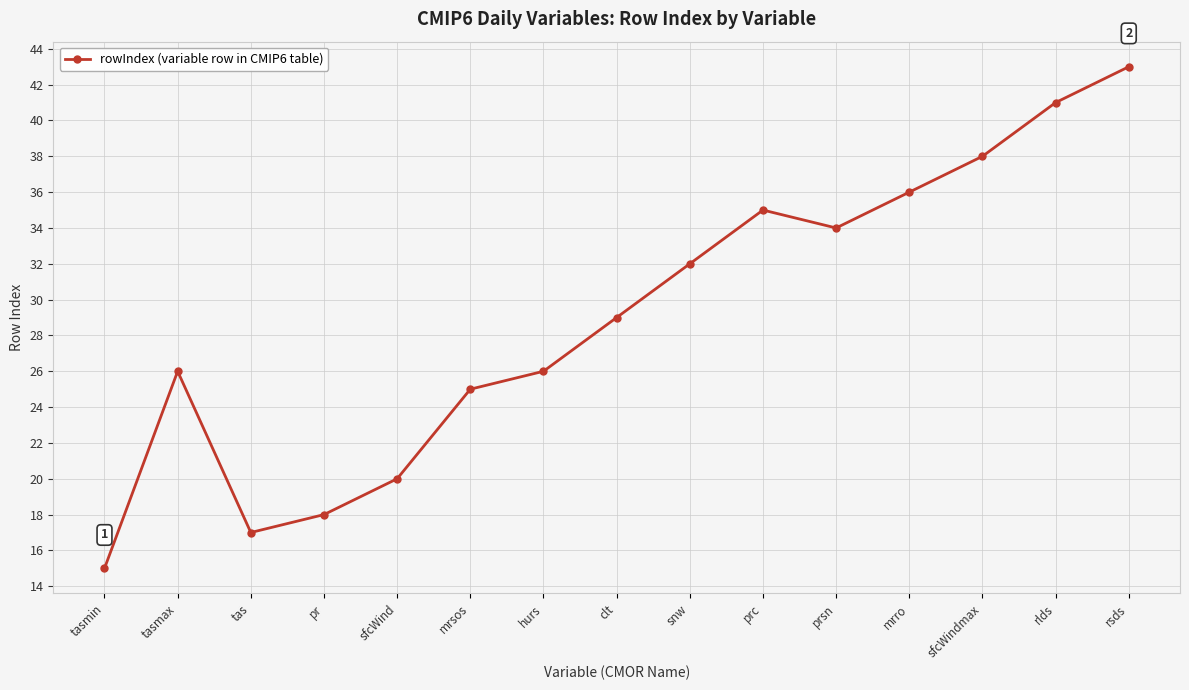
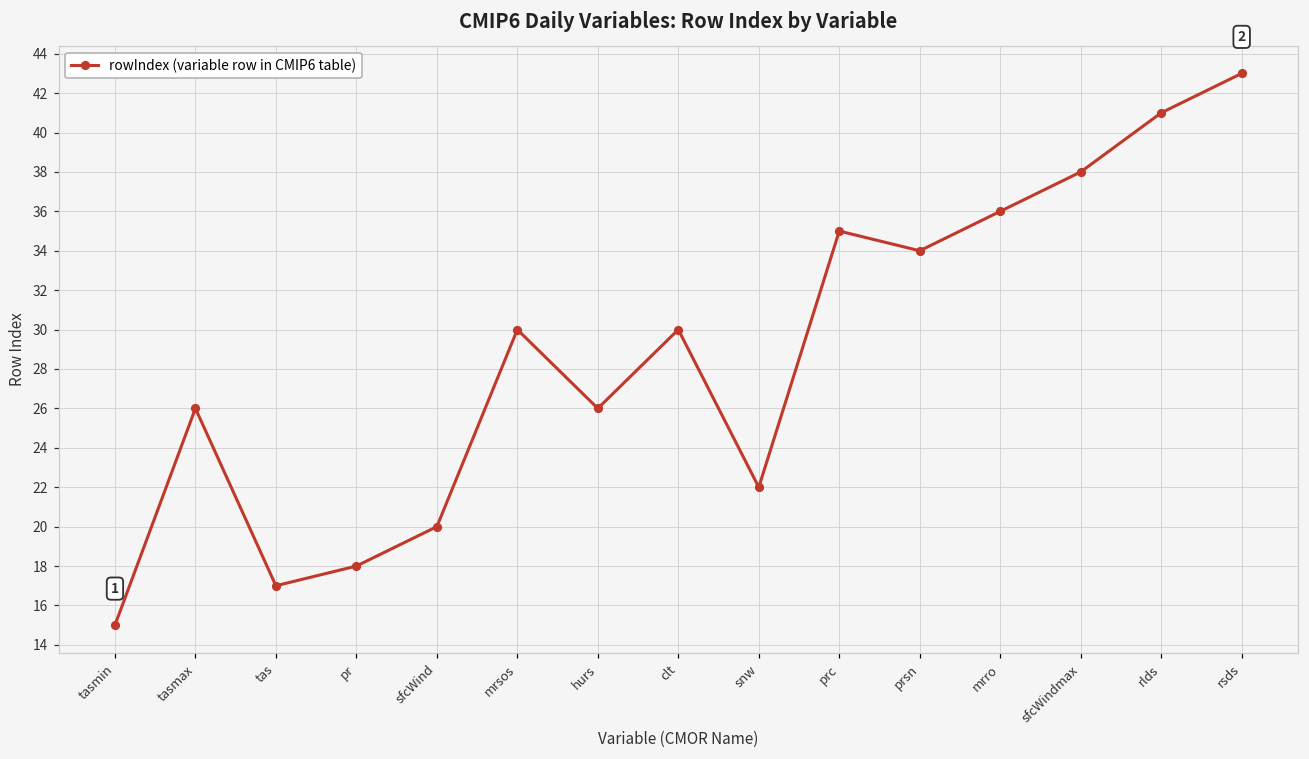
  {
    "tasmin": 15,
    "tasmax": 26,
    "tas": 17,
    "pr": 18,
    "sfcWind": 20,
-   "mrsos": 25,
+   "mrsos": 30,
    "hurs": 26,
-   "clt": 29,
-   "snw": 32,
+   "clt": 30,
+   "snw": 22,
    "prc": 35,
    "prsn": 34,
    "mrro": 36,
    "sfcWindmax": 38,
    "rlds": 41,
    "rsds": 43
  }
